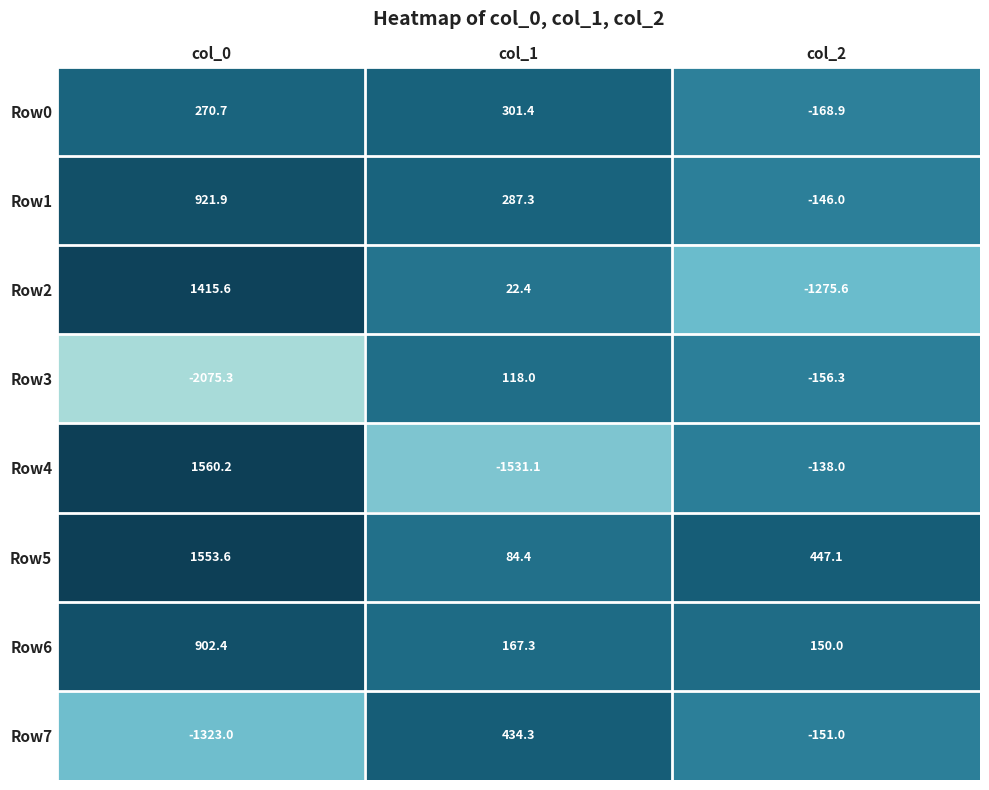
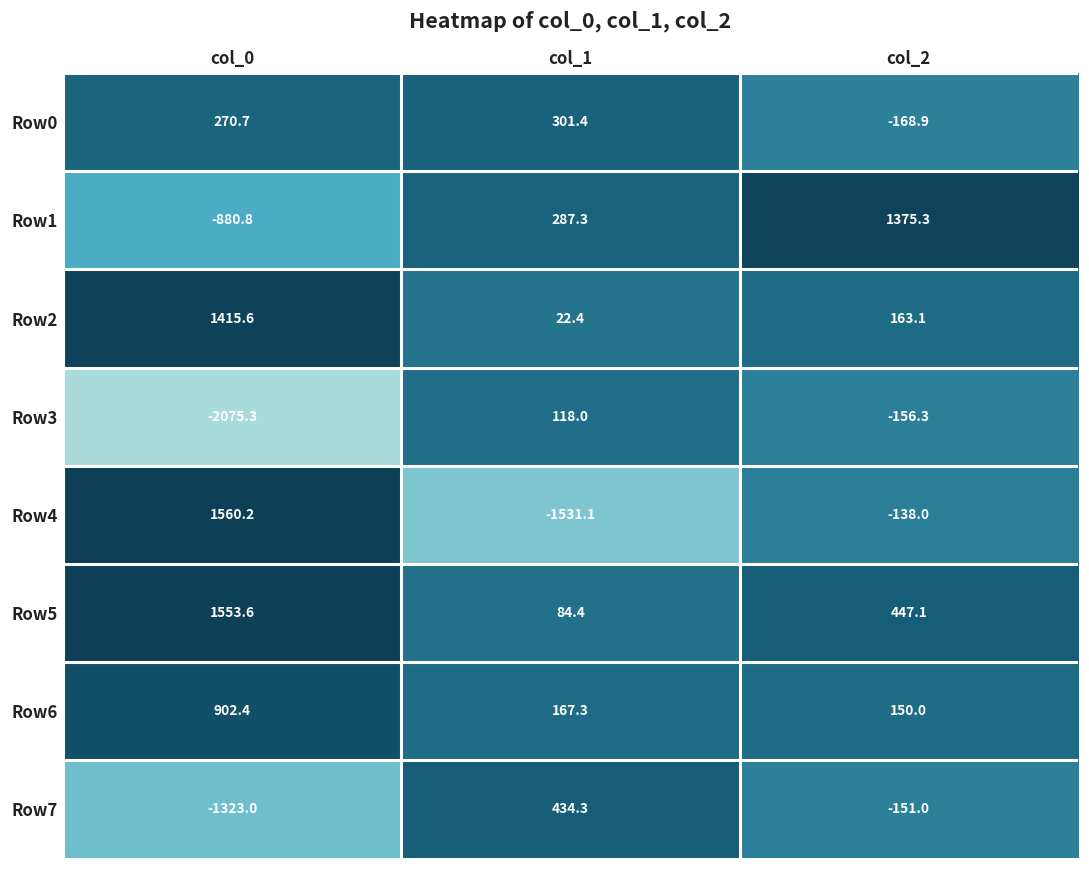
  {
    "Row0": {
      "col_0": 270.7,
      "col_1": 301.4,
      "col_2": -168.9
    },
    "Row1": {
-     "col_0": 921.9,
+     "col_0": -880.8,
      "col_1": 287.3,
-     "col_2": -146.0
+     "col_2": 1375.3
    },
    "Row2": {
      "col_0": 1415.6,
      "col_1": 22.4,
-     "col_2": -1275.6
+     "col_2": 163.1
    },
    "Row3": {
      "col_0": -2075.3,
      "col_1": 118.0,
      "col_2": -156.3
    },
    "Row4": {
      "col_0": 1560.2,
      "col_1": -1531.1,
      "col_2": -138.0
    },
    "Row5": {
      "col_0": 1553.6,
      "col_1": 84.4,
      "col_2": 447.1
    },
    "Row6": {
      "col_0": 902.4,
      "col_1": 167.3,
      "col_2": 150.0
    },
    "Row7": {
      "col_0": -1323.0,
      "col_1": 434.3,
      "col_2": -151.0
    }
  }
